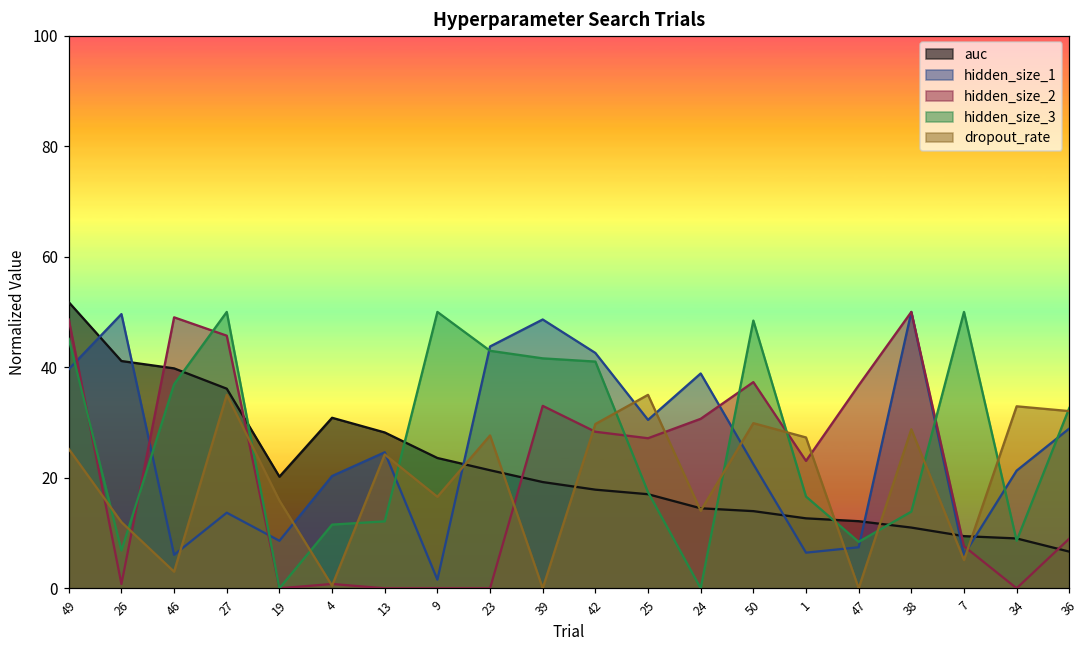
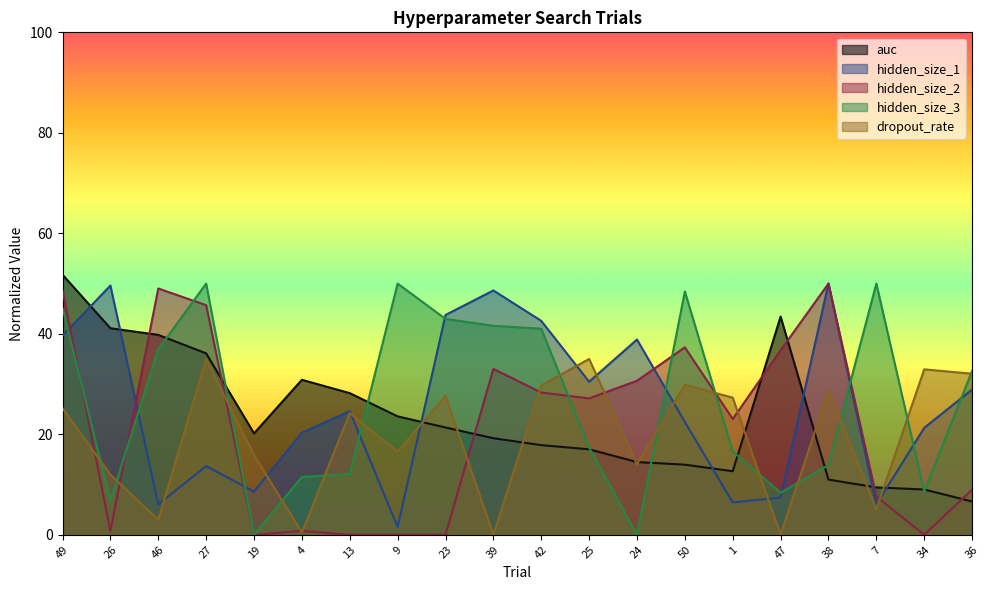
  {
    "auc": {
      "49": 52,
      "26": 41,
      "46": 40,
      "27": 36,
      "19": 20,
      "4": 31,
      "13": 28,
      "9": 24,
      "23": 21,
      "39": 19,
      "42": 18,
      "50": 14,
      "1": 13,
-     "47": 12,
+     "47": 43,
      "38": 11,
      "7": 9,
      "36": 7
    },
    "hidden_size_1": {
      "49": 40,
      "26": 50,
      "46": 6,
      "27": 14,
      "19": 9,
      "4": 20,
      "9": 2,
      "23": 44,
      "39": 49,
      "42": 43,
      "25": 30,
      "24": 39,
      "50": 22,
      "1": 6,
      "47": 7,
      "7": 6,
      "34": 21,
      "36": 29
    },
    "hidden_size_3": {
      "49": 45,
      "26": 7,
      "46": 37,
      "27": 50,
      "4": 12,
      "13": 12,
      "9": 50,
      "23": 43,
      "39": 42,
      "42": 41,
      "24": 0,
      "50": 48,
      "1": 17,
      "47": 8,
      "38": 14,
      "7": 50,
      "36": 33
    }
  }
